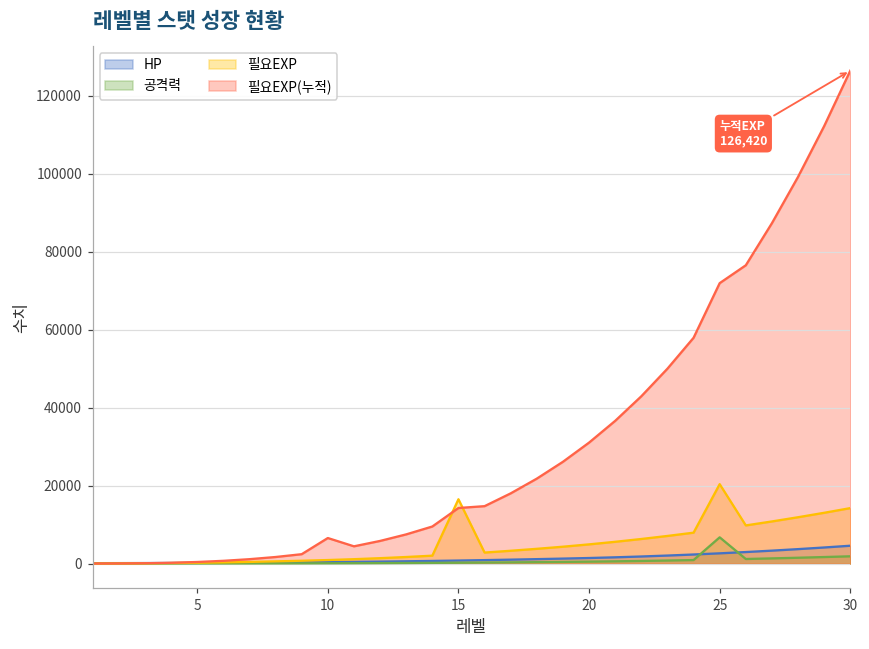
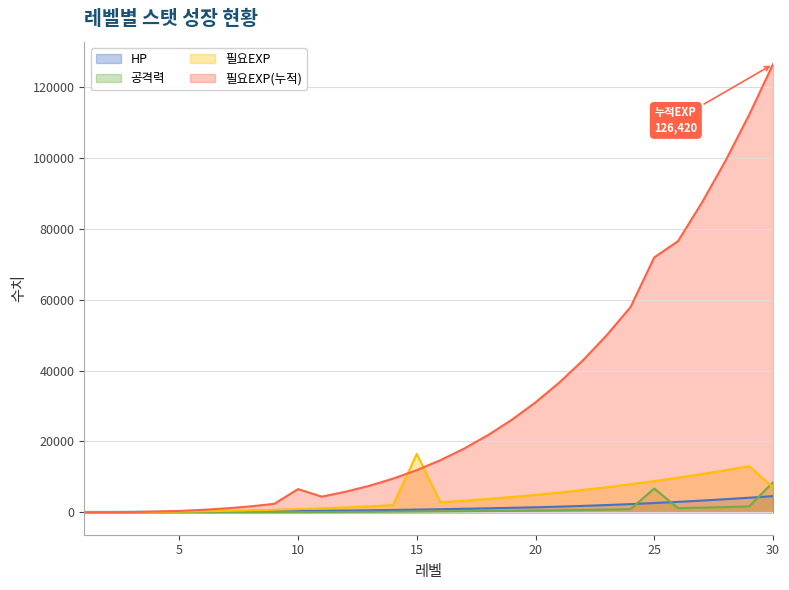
  {
    "HP": {
      "20": 1000,
      "25": 3000,
      "30": 5000
    },
    "공격력": {
      "20": 0,
      "25": 7000,
-     "30": 2000
+     "30": 8000
    },
    "필요EXP": {
      "15": 16000,
      "20": 5000,
-     "25": 20000,
-     "30": 14000
+     "25": 9000,
+     "30": 7000
    },
    "필요EXP(누적)": {
      "10": 7000,
-     "15": 14000,
+     "15": 12000,
      "20": 31000,
      "25": 72000,
      "30": 126000
    }
  }
